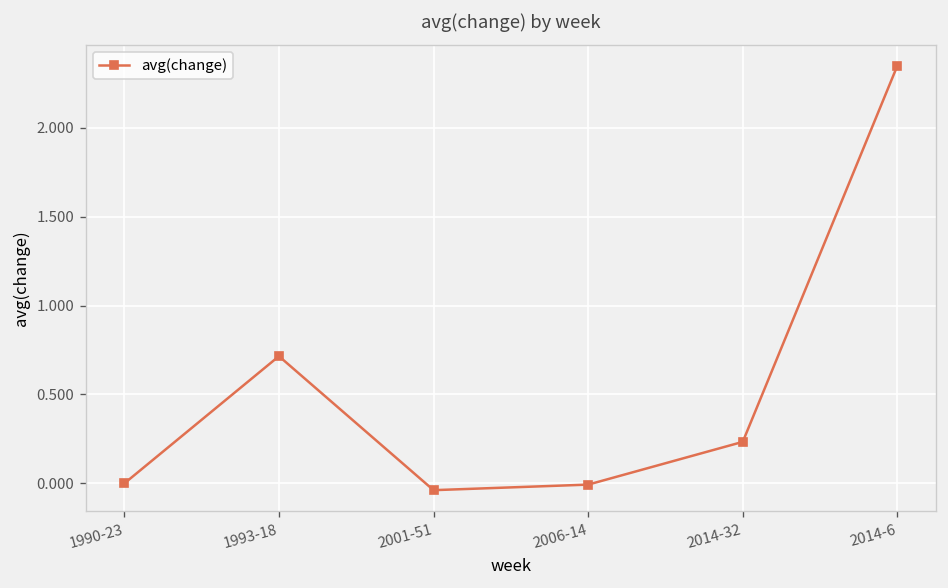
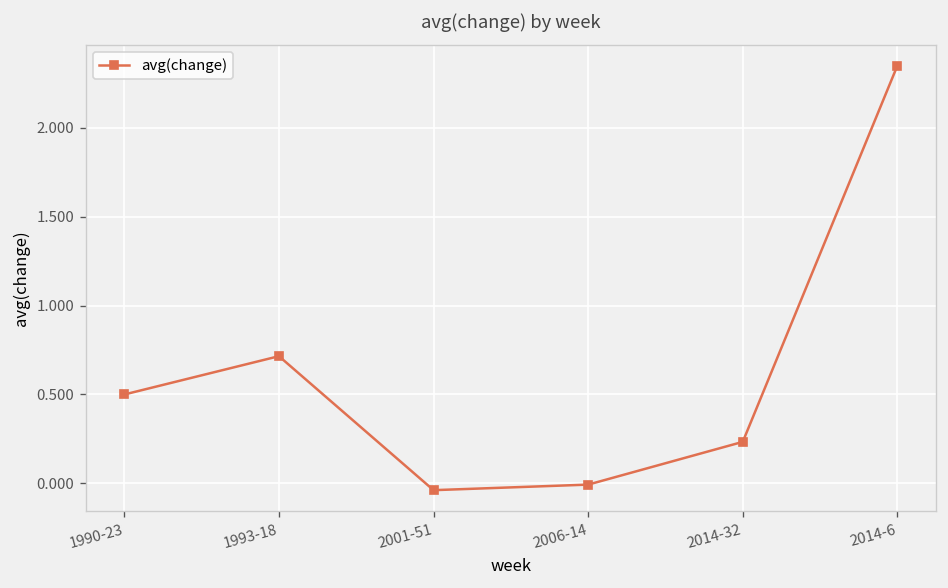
  {
-   "1990-23": 0.0,
+   "1990-23": 0.5,
    "1993-18": 0.7,
    "2001-51": -0.04,
    "2006-14": 0.0,
    "2014-32": 0.23,
    "2014-6": 2.35
  }
